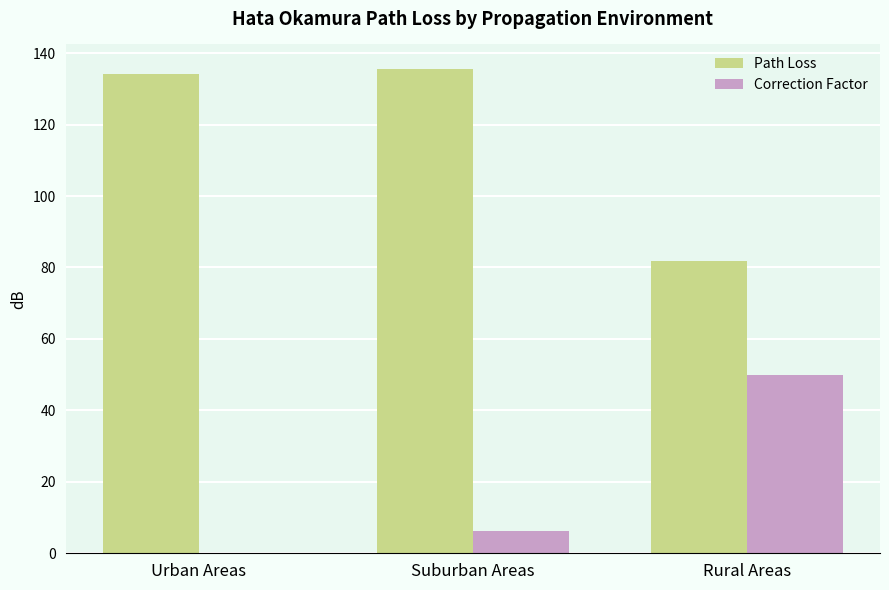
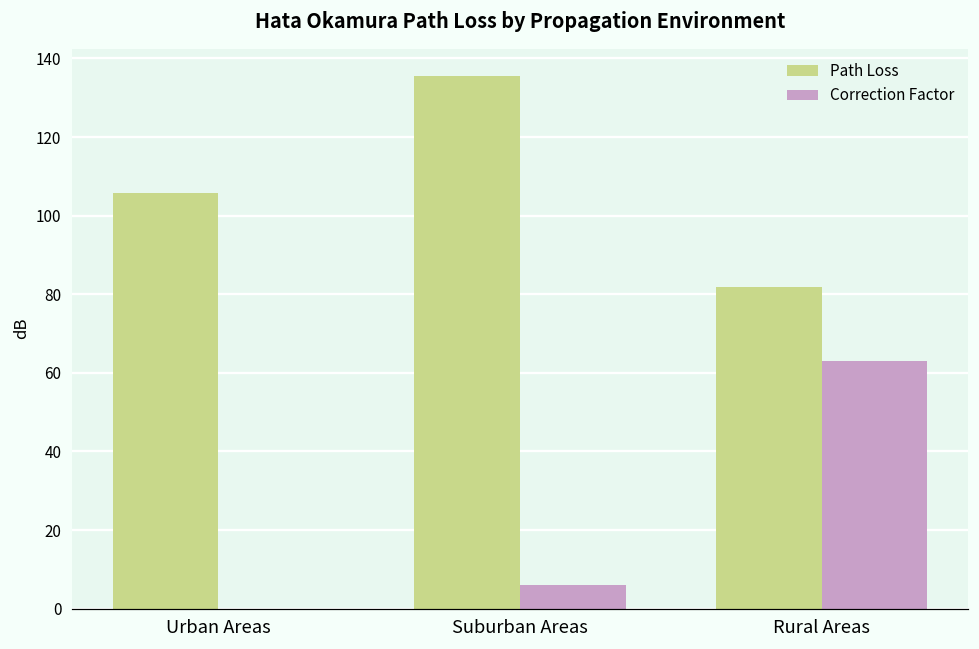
  {
    "Path Loss": {
-     "Urban Areas": 134,
+     "Urban Areas": 106,
      "Suburban Areas": 136,
      "Rural Areas": 82
    },
    "Correction Factor": {
      "Urban Areas": 0,
      "Suburban Areas": 6,
-     "Rural Areas": 50
+     "Rural Areas": 63
    }
  }
